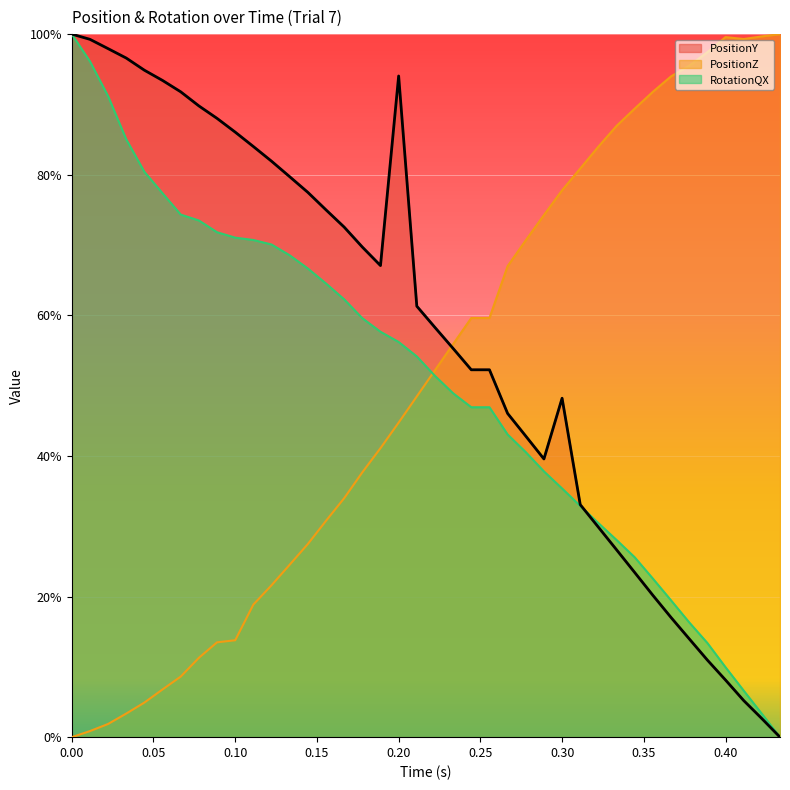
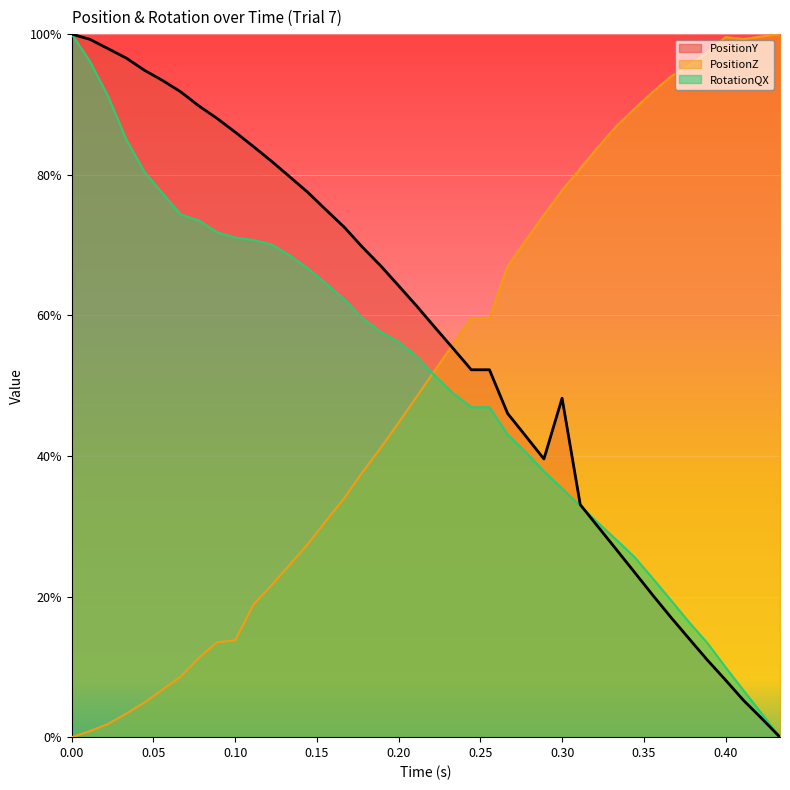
  {
    "PositionY": {
      "0.10": "86%",
-     "0.20": "94%",
+     "0.20": "64%",
      "0.30": "48%",
      "0.40": "8%"
    },
    "PositionZ": {
      "0.00": "0%",
      "0.10": "14%",
      "0.20": "45%",
      "0.30": "78%",
      "0.40": "100%"
    },
    "RotationQX": {
      "0.10": "71%",
      "0.20": "56%",
      "0.30": "35%",
      "0.40": "10%"
    }
  }
